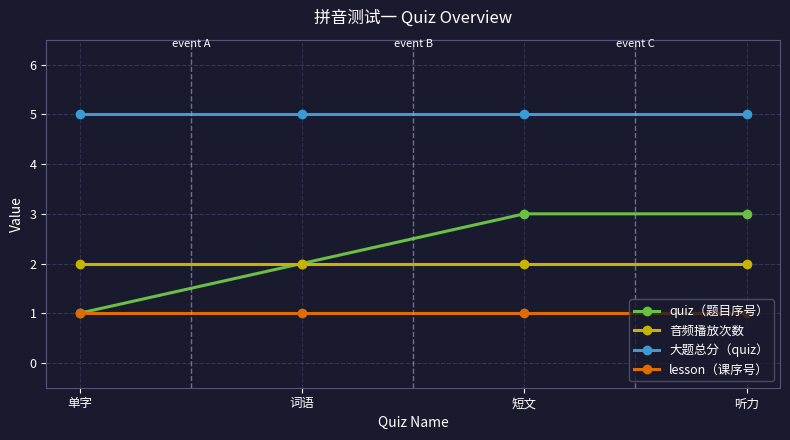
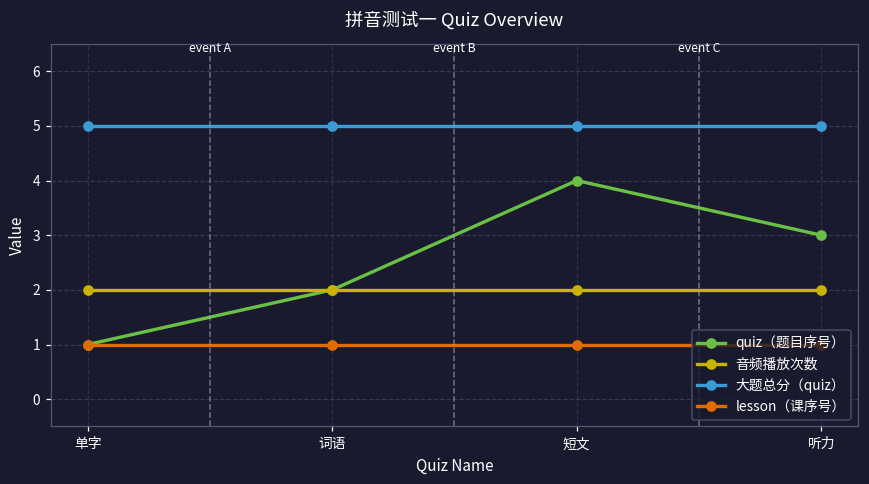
  {
    "quiz（题目序号）": {
-     "短文": 3,
+     "短文": 4,
      "听力": 3
    },
    "音频播放次数": {
      "单字": 2,
      "短文": 2,
      "听力": 2
    },
    "大题总分（quiz）": {
      "单字": 5,
      "词语": 5,
      "短文": 5,
      "听力": 5
    },
    "lesson（课序号）": {
      "词语": 1,
      "短文": 1
    }
  }
